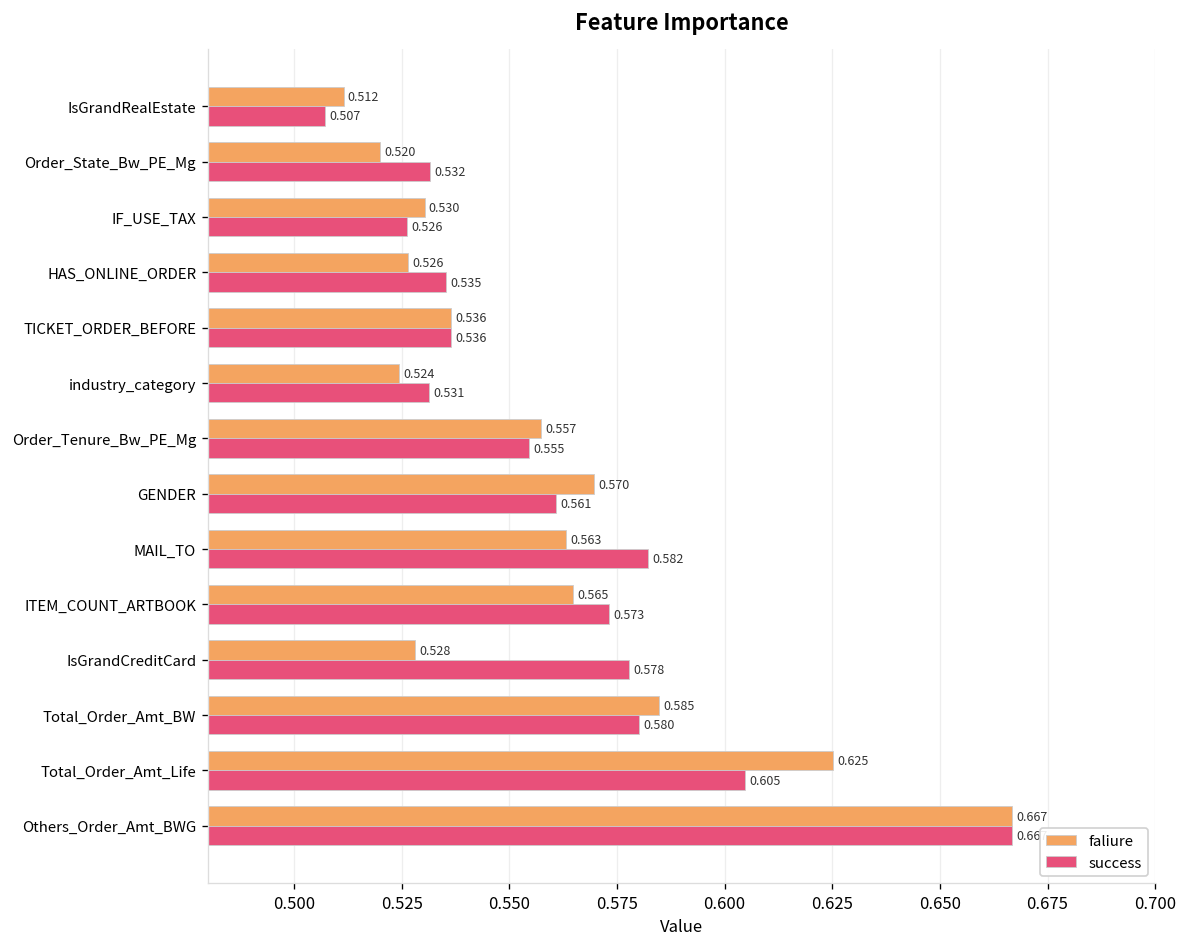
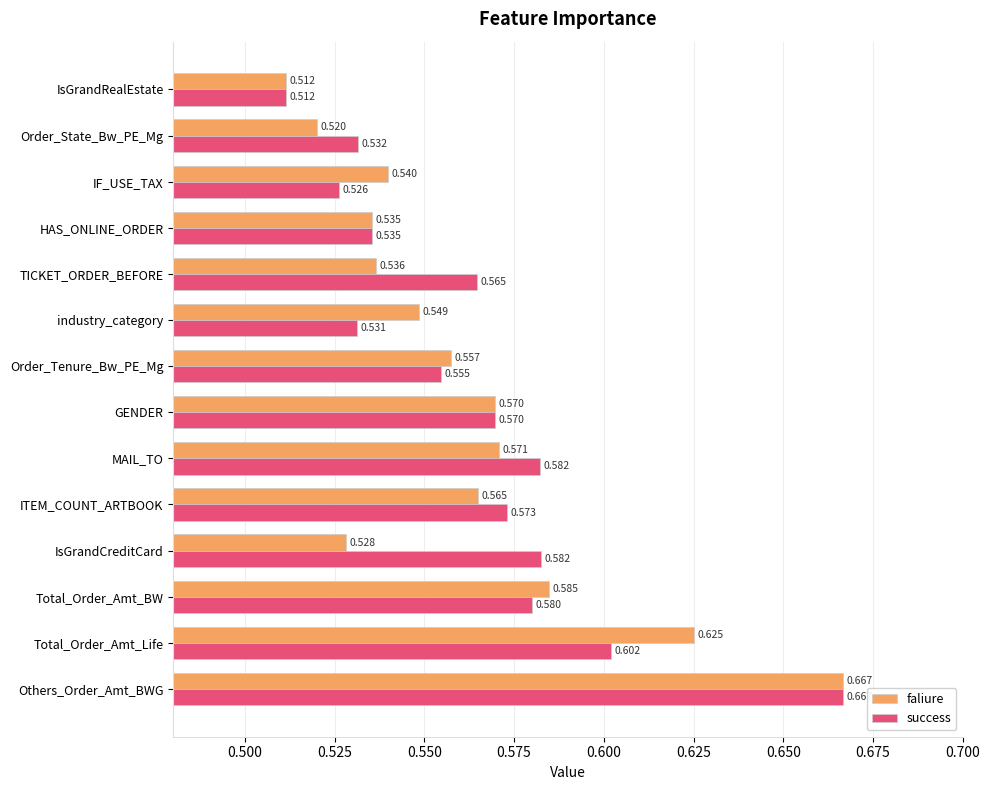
  {
    "faliure": {
      "IsGrandRealEstate": 0.512,
      "Order_State_Bw_PE_Mg": 0.520,
-     "IF_USE_TAX": 0.530,
-     "HAS_ONLINE_ORDER": 0.526,
+     "IF_USE_TAX": 0.540,
+     "HAS_ONLINE_ORDER": 0.535,
      "TICKET_ORDER_BEFORE": 0.536,
-     "industry_category": 0.524,
+     "industry_category": 0.549,
      "Order_Tenure_Bw_PE_Mg": 0.557,
      "GENDER": 0.570,
-     "MAIL_TO": 0.563,
+     "MAIL_TO": 0.571,
      "ITEM_COUNT_ARTBOOK": 0.565,
      "IsGrandCreditCard": 0.528,
      "Total_Order_Amt_BW": 0.585,
      "Total_Order_Amt_Life": 0.625,
      "Others_Order_Amt_BWG": 0.667
    },
    "success": {
-     "IsGrandRealEstate": 0.507,
+     "IsGrandRealEstate": 0.512,
      "Order_State_Bw_PE_Mg": 0.532,
      "IF_USE_TAX": 0.526,
      "HAS_ONLINE_ORDER": 0.535,
-     "TICKET_ORDER_BEFORE": 0.536,
+     "TICKET_ORDER_BEFORE": 0.565,
      "industry_category": 0.531,
      "Order_Tenure_Bw_PE_Mg": 0.555,
-     "GENDER": 0.561,
+     "GENDER": 0.570,
      "MAIL_TO": 0.582,
      "ITEM_COUNT_ARTBOOK": 0.573,
-     "IsGrandCreditCard": 0.578,
+     "IsGrandCreditCard": 0.582,
      "Total_Order_Amt_BW": 0.580,
-     "Total_Order_Amt_Life": 0.605
+     "Total_Order_Amt_Life": 0.602
    }
  }
